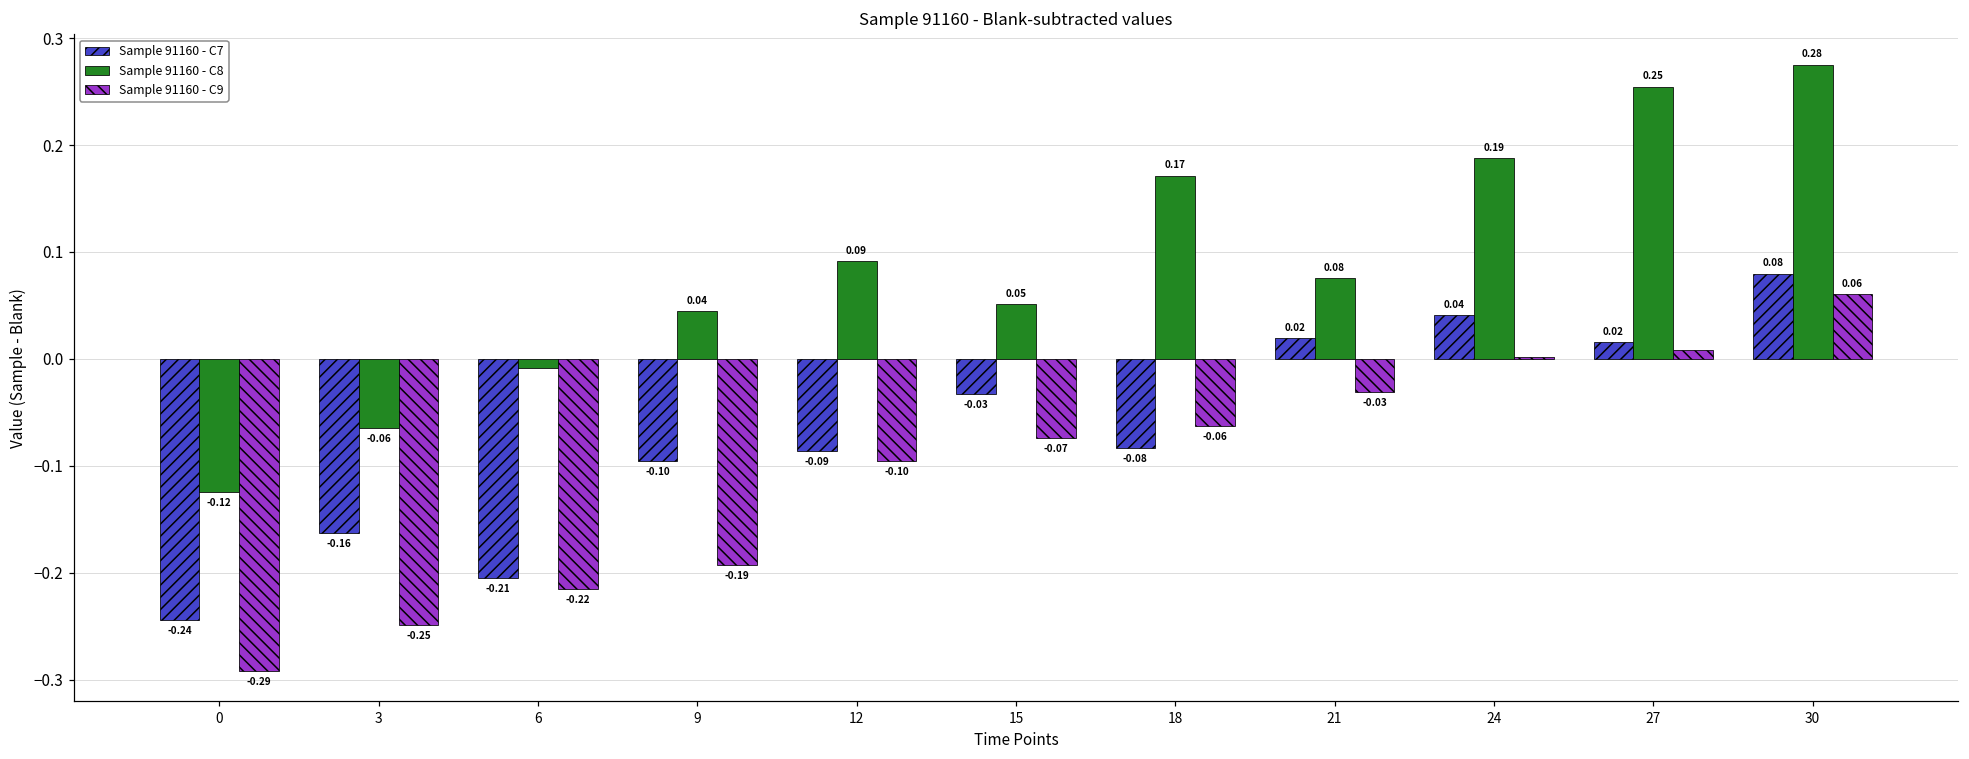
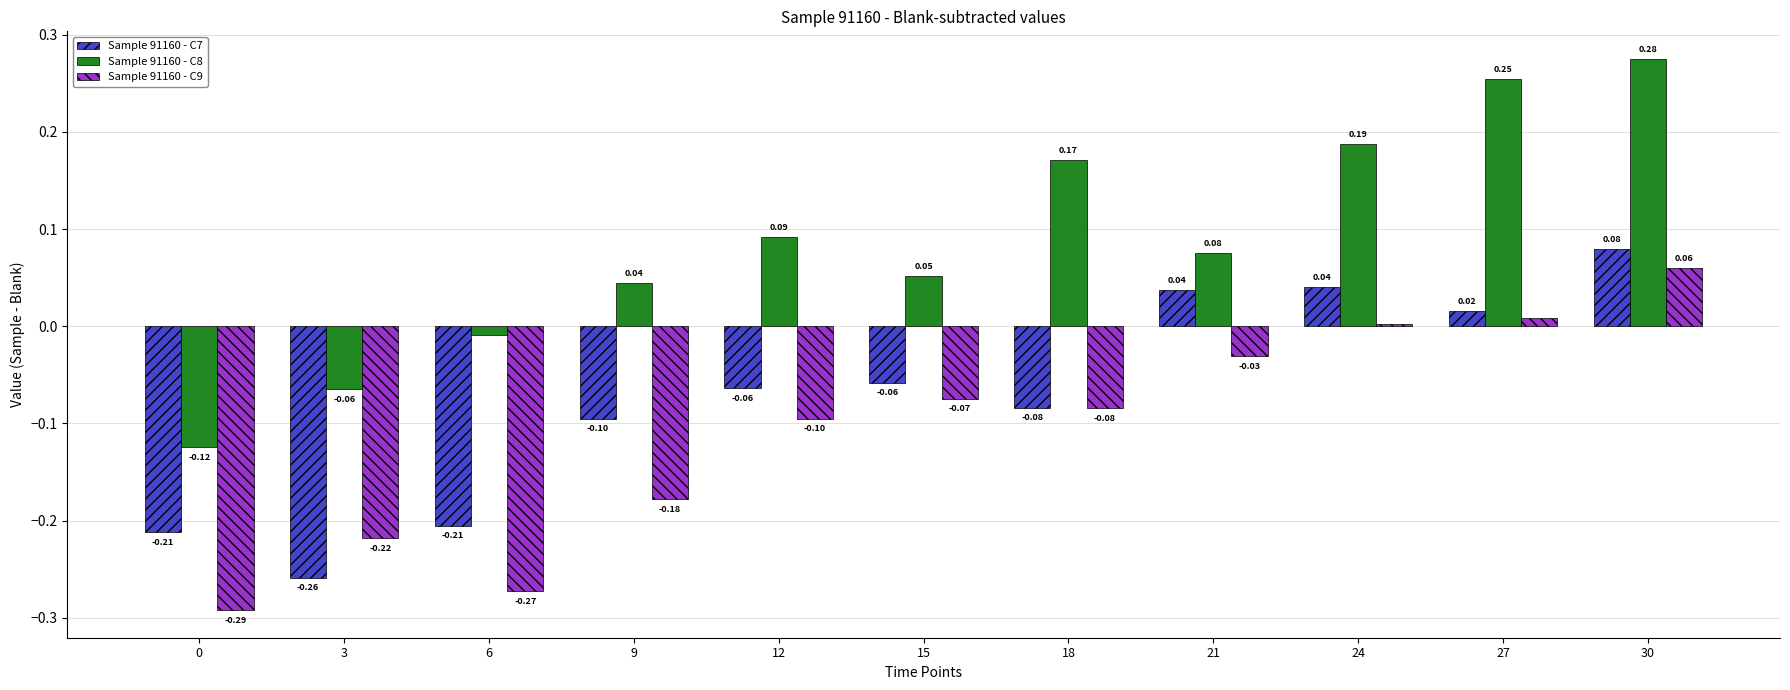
  {
    "Sample 91160 - C7": {
-     "0": -0.24,
-     "3": -0.16,
+     "0": -0.21,
+     "3": -0.26,
      "6": -0.21,
      "9": -0.10,
-     "12": -0.09,
-     "15": -0.03,
+     "12": -0.06,
+     "15": -0.06,
      "18": -0.08,
-     "21": 0.02,
+     "21": 0.04,
      "24": 0.04,
      "27": 0.02,
      "30": 0.08
    },
    "Sample 91160 - C8": {
      "0": -0.12,
      "3": -0.06,
      "9": 0.04,
      "12": 0.09,
      "15": 0.05,
      "18": 0.17,
      "21": 0.08,
      "24": 0.19,
      "27": 0.25,
      "30": 0.28
    },
    "Sample 91160 - C9": {
      "0": -0.29,
-     "3": -0.25,
-     "6": -0.22,
-     "9": -0.19,
+     "3": -0.22,
+     "6": -0.27,
+     "9": -0.18,
      "12": -0.10,
      "15": -0.07,
-     "18": -0.06,
+     "18": -0.08,
      "21": -0.03,
      "30": 0.06
    }
  }
